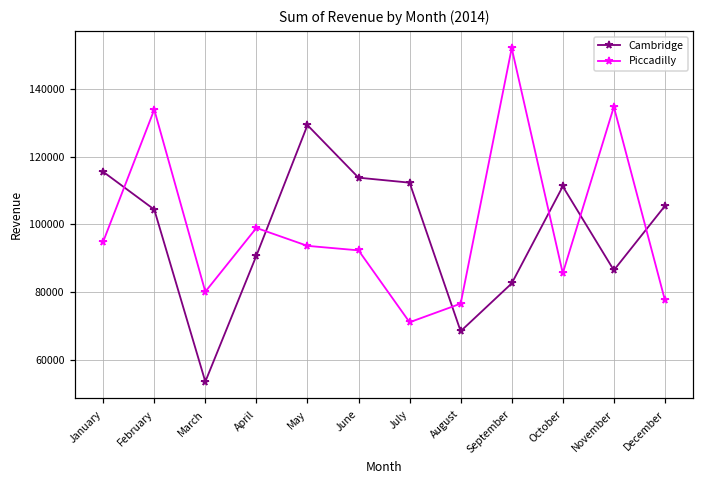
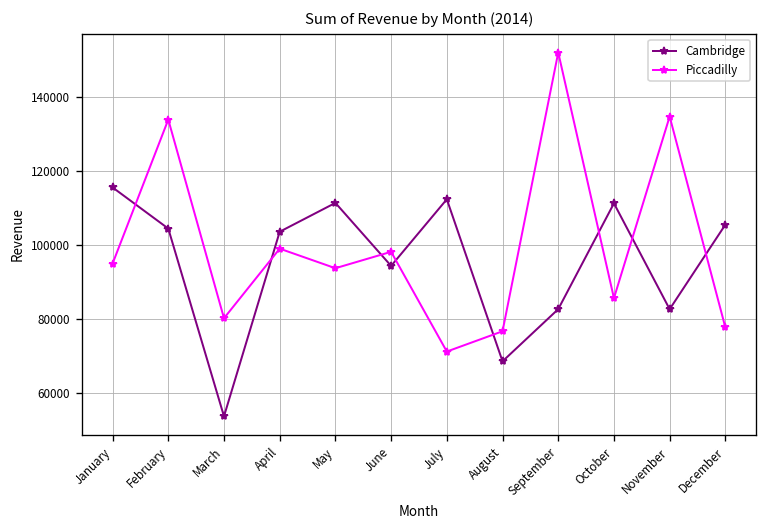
  {
    "Cambridge": {
      "January": 116000,
      "February": 104000,
      "March": 54000,
-     "April": 91000,
-     "May": 129000,
-     "June": 114000,
+     "April": 104000,
+     "May": 111000,
+     "June": 94000,
      "July": 112000,
      "August": 68000,
      "September": 83000,
      "October": 111000,
-     "November": 86000,
+     "November": 83000,
      "December": 105000
    },
    "Piccadilly": {
      "January": 95000,
      "February": 134000,
      "March": 80000,
      "April": 99000,
      "May": 94000,
-     "June": 92000,
+     "June": 98000,
      "July": 71000,
      "August": 77000,
      "September": 152000,
      "October": 86000,
      "November": 135000,
      "December": 78000
    }
  }
